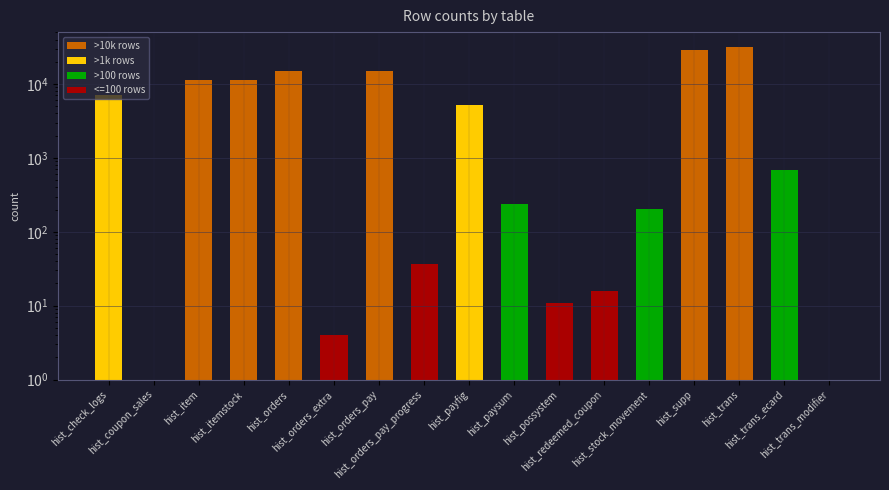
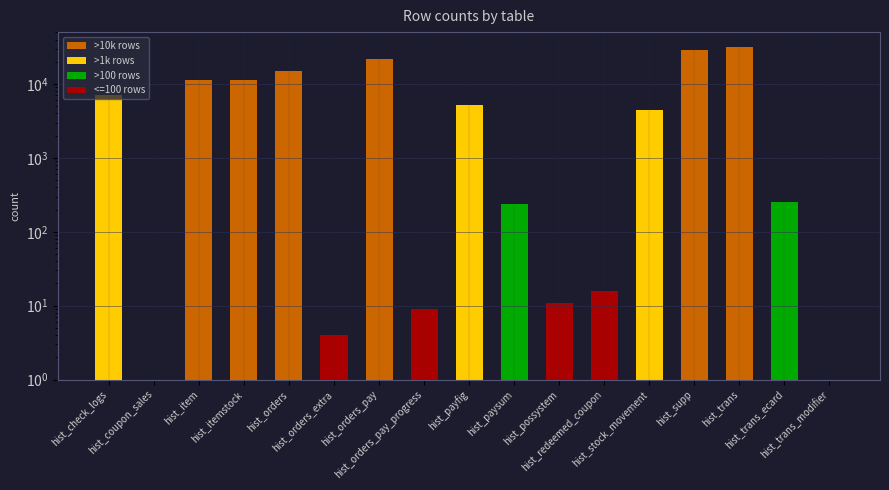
  {
    "hist_item": 11000,
    "hist_itemstock": 11000,
    "hist_orders": 15000,
    "hist_orders_extra": 4,
-   "hist_orders_pay": 15000,
-   "hist_orders_pay_progress": 40,
+   "hist_orders_pay": 22000,
+   "hist_orders_pay_progress": 9,
    "hist_payfig": 5000,
    "hist_paysum": 240,
    "hist_possystem": 11,
    "hist_redeemed_coupon": 16,
-   "hist_stock_movement": 200,
+   "hist_stock_movement": 4000,
    "hist_supp": 29000,
    "hist_trans": 30000,
-   "hist_trans_ecard": 700
+   "hist_trans_ecard": 260
  }
